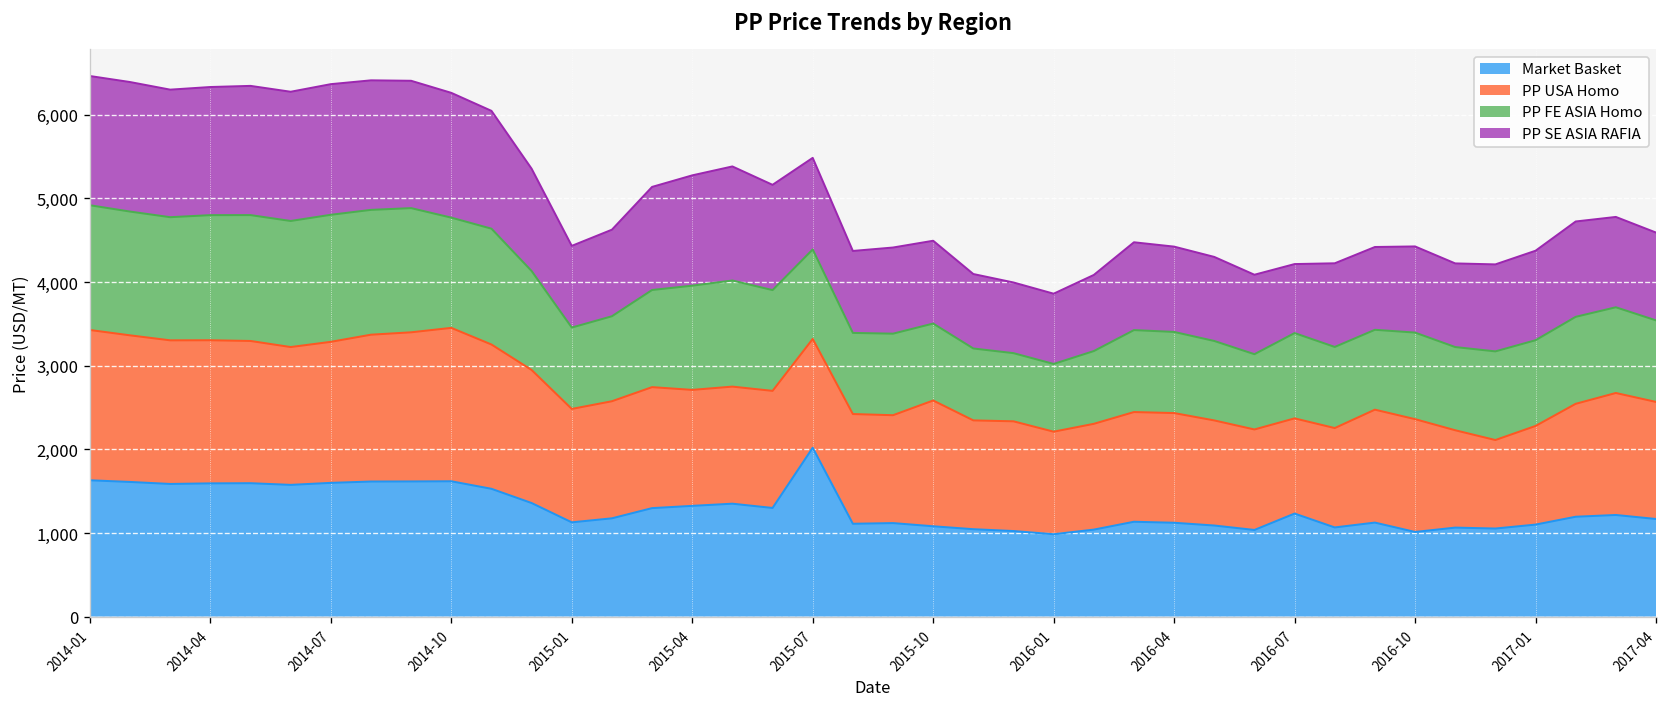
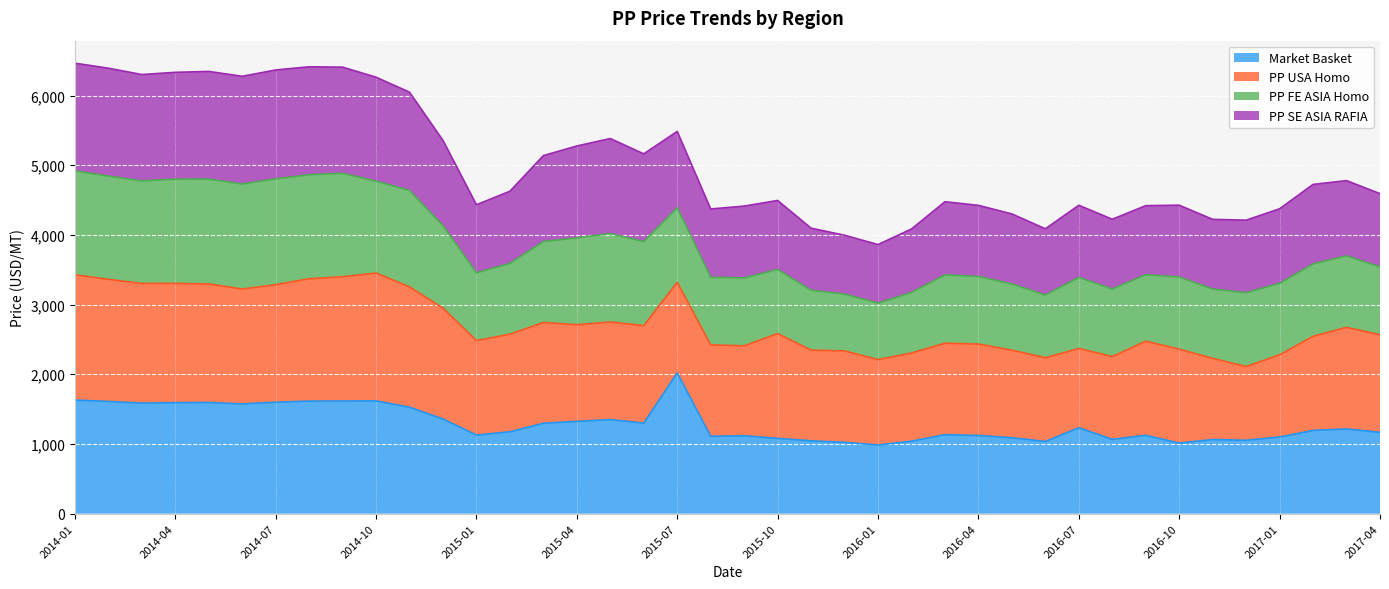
  {
    "Market Basket": {
      "2014-01": "1,600",
      "2014-04": "1,600",
      "2014-07": "1,600",
      "2014-10": "1,600",
      "2015-01": "1,100",
      "2015-04": "1,300",
      "2015-07": "2,000",
      "2015-10": "1,100",
      "2016-01": "1,000",
      "2016-04": "1,100",
      "2016-07": "1,200",
      "2016-10": "1,000",
      "2017-01": "1,100",
      "2017-04": "1,200"
    },
    "PP USA Homo": {
      "2014-01": "1,800",
      "2014-04": "1,700",
      "2014-07": "1,700",
      "2014-10": "1,800",
      "2015-01": "1,400",
      "2015-04": "1,400",
      "2015-07": "1,300",
      "2015-10": "1,500",
      "2016-01": "1,200",
      "2016-04": "1,300",
      "2016-07": "1,100",
      "2016-10": "1,300",
      "2017-01": "1,200",
      "2017-04": "1,400"
    },
    "PP FE ASIA Homo": {
      "2014-01": "1,500",
      "2014-04": "1,500",
      "2014-07": "1,500",
      "2014-10": "1,300",
      "2015-01": "1,000",
      "2015-04": "1,200",
      "2015-07": "1,100",
      "2015-10": "900",
      "2016-01": "800",
      "2016-04": "1,000",
      "2016-07": "1,000",
      "2016-10": "1,000",
      "2017-01": "1,000",
      "2017-04": "1,000"
    },
    "PP SE ASIA RAFIA": {
      "2014-01": "1,500",
      "2014-04": "1,500",
      "2014-07": "1,600",
      "2014-10": "1,500",
      "2015-01": "1,000",
      "2015-04": "1,300",
      "2015-07": "1,100",
      "2015-10": "1,000",
      "2016-01": "800",
      "2016-04": "1,000",
-     "2016-07": "800",
+     "2016-07": "1,000",
      "2016-10": "1,000",
      "2017-01": "1,100",
      "2017-04": "1,100"
    }
  }
